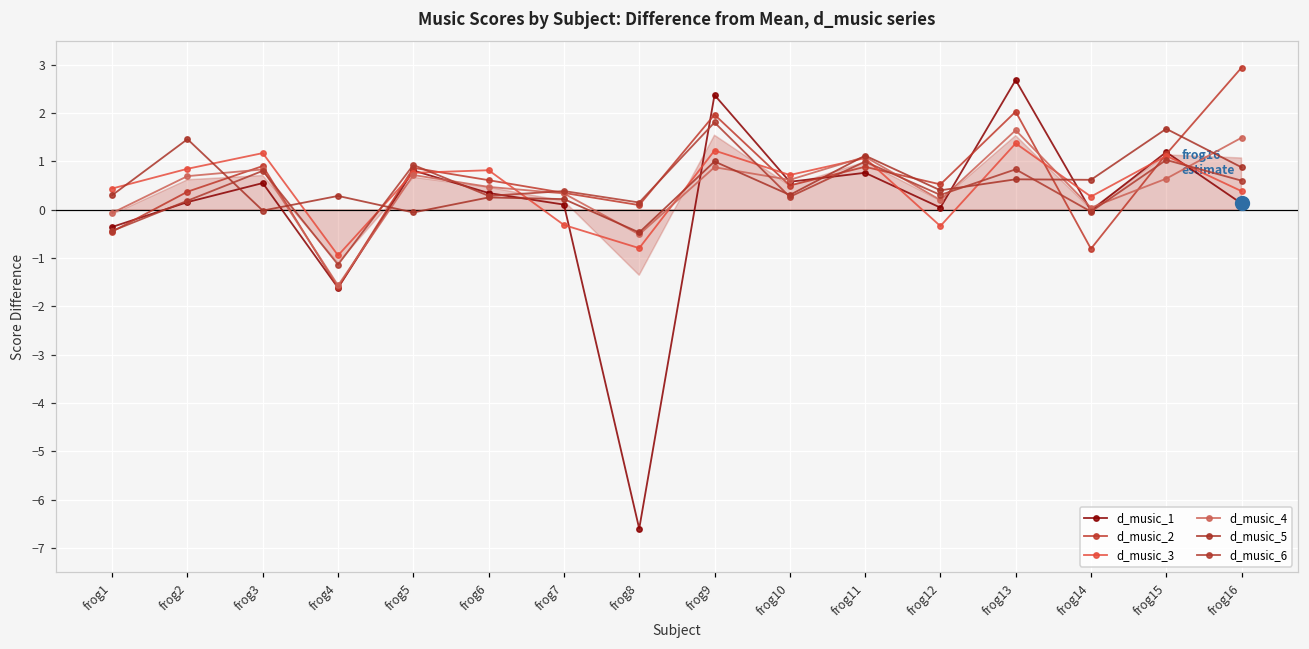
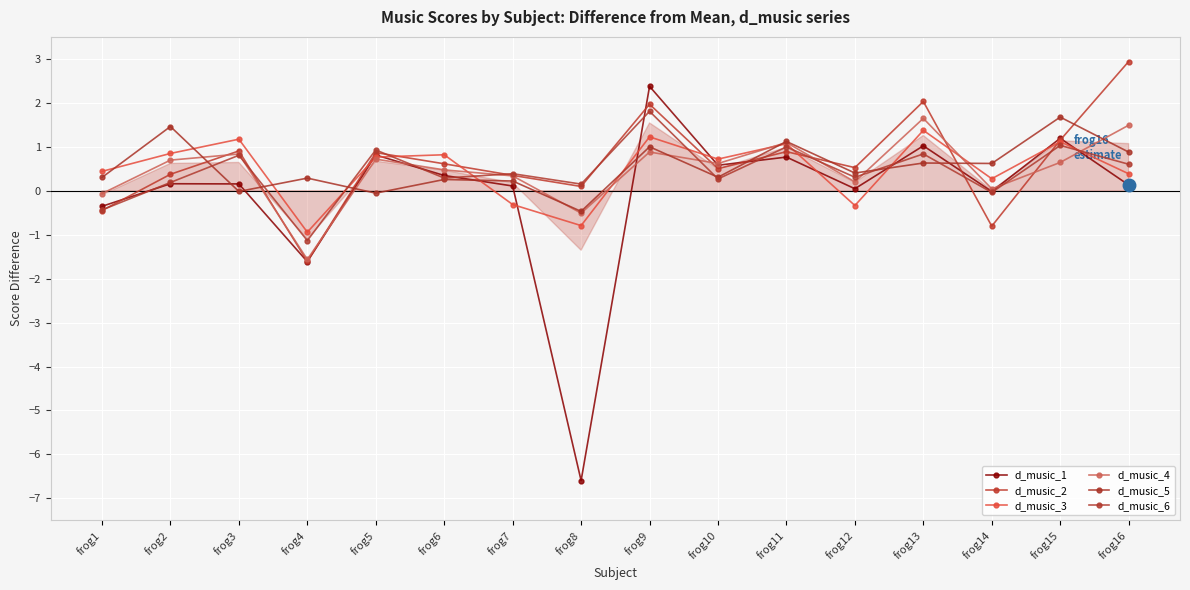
  {
    "d_music_1": {
      "frog1": -0.4,
-     "frog3": 0.6,
+     "frog3": 0.2,
      "frog6": 0.3,
      "frog7": 0.1,
      "frog8": -6.6,
      "frog9": 2.4,
      "frog11": 0.8,
      "frog12": 0.0,
-     "frog13": 2.7
+     "frog13": 1.0
    }
  }
